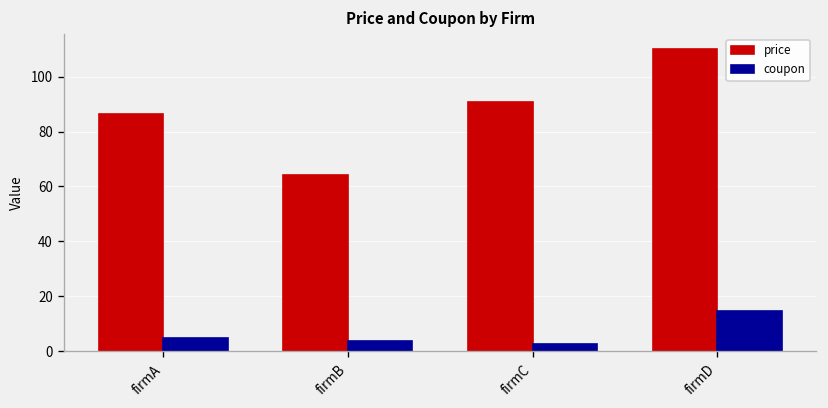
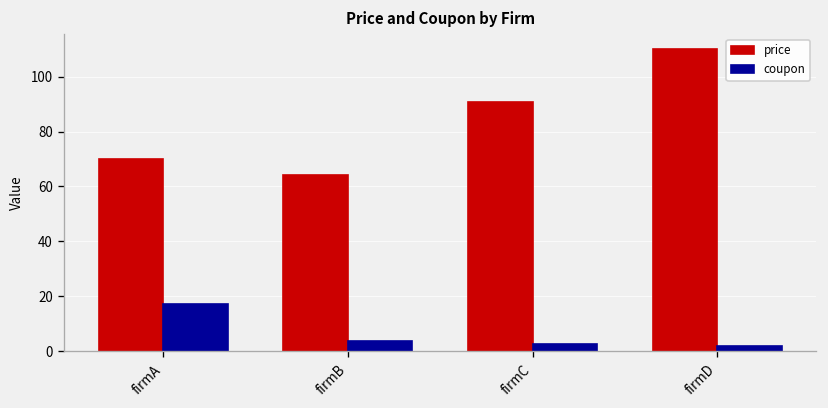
  {
    "price": {
-     "firmA": 86,
+     "firmA": 70,
      "firmB": 64,
      "firmC": 91,
      "firmD": 110
    },
    "coupon": {
-     "firmA": 5,
+     "firmA": 17,
      "firmB": 4,
      "firmC": 3,
-     "firmD": 15
+     "firmD": 2
    }
  }
